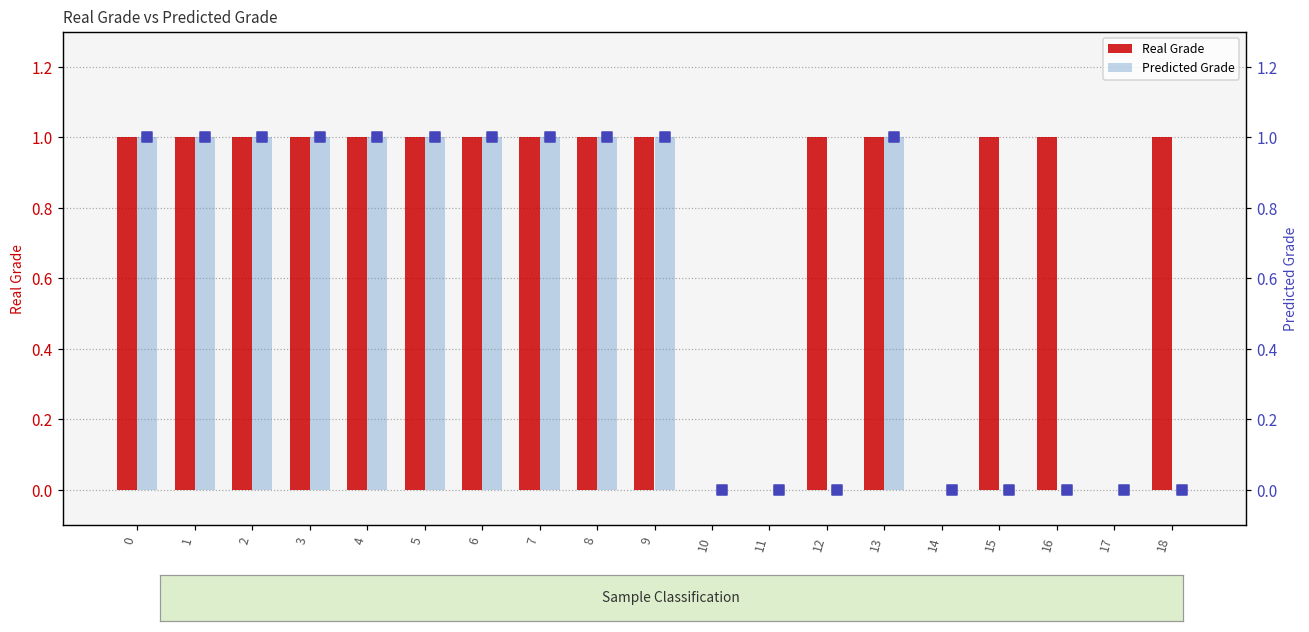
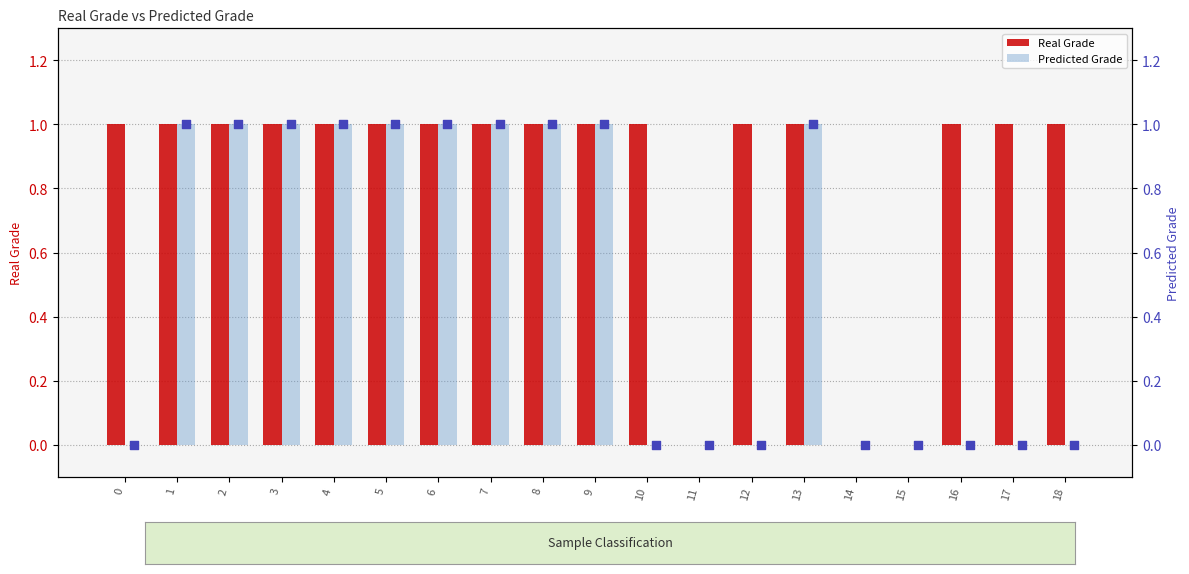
  {
    "Real Grade": {
      "0": 1,
      "1": 1,
      "2": 1,
      "3": 1,
      "4": 1,
      "5": 1,
      "6": 1,
      "7": 1,
      "8": 1,
      "9": 1,
-     "10": 0,
+     "10": 1,
      "11": 0,
      "12": 1,
      "13": 1,
      "14": 0,
-     "15": 1,
+     "15": 0,
      "16": 1,
-     "17": 0,
+     "17": 1,
      "18": 1
    },
    "Predicted Grade": {
-     "0": 1,
+     "0": 0,
      "1": 1,
      "2": 1,
      "3": 1,
      "4": 1,
      "5": 1,
      "6": 1,
      "7": 1,
      "8": 1,
      "9": 1,
      "10": 0,
      "11": 0,
      "12": 0,
      "13": 1,
      "14": 0,
      "15": 0,
      "16": 0,
      "17": 0,
      "18": 0
    }
  }
